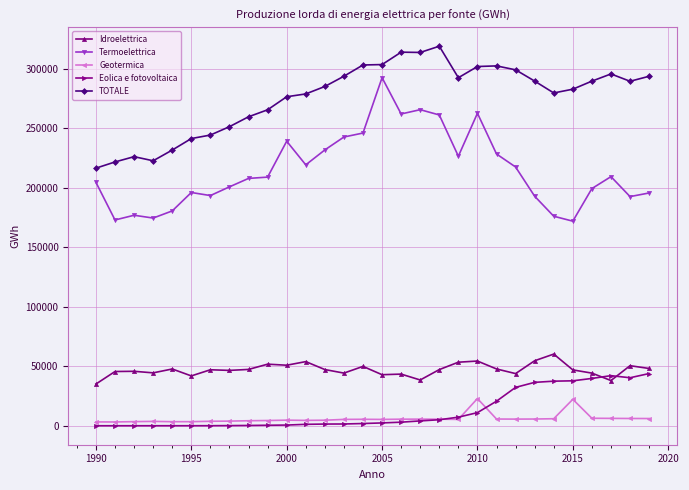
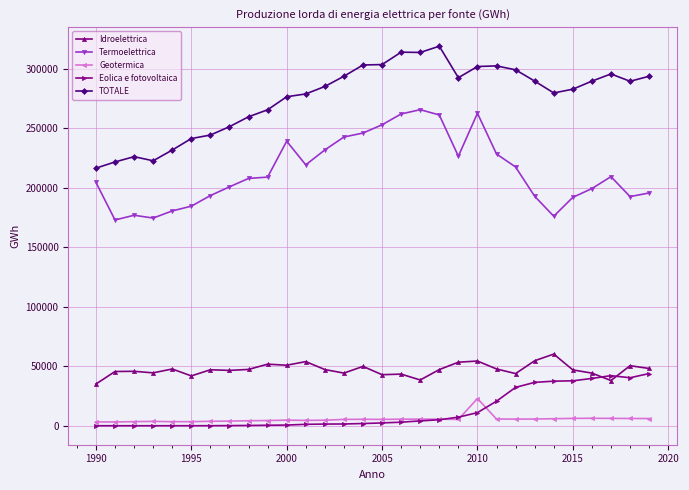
  {
    "Termoelettrica": {
      "1990": 205000,
-     "1995": 196000,
+     "1995": 185000,
      "2000": 239000,
-     "2005": 293000,
+     "2005": 253000,
      "2010": 263000,
-     "2015": 172000
+     "2015": 192000
    },
    "Geotermica": {
      "1990": 3000,
      "1995": 3000,
      "2000": 5000,
      "2005": 5000,
      "2010": 23000,
-     "2015": 22000
+     "2015": 6000
    }
  }
